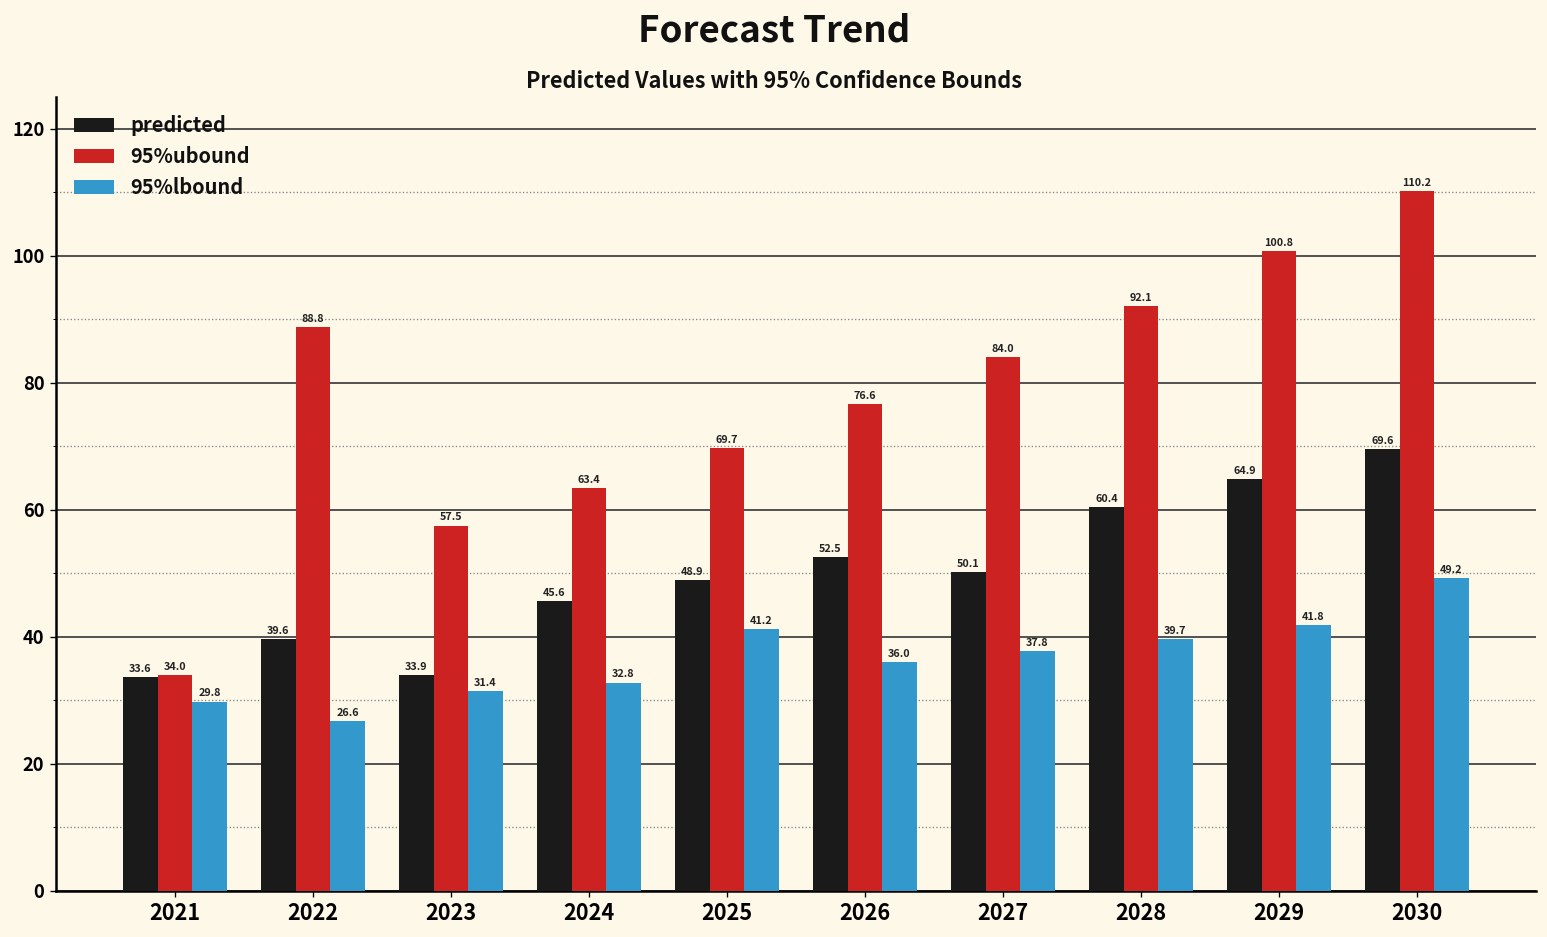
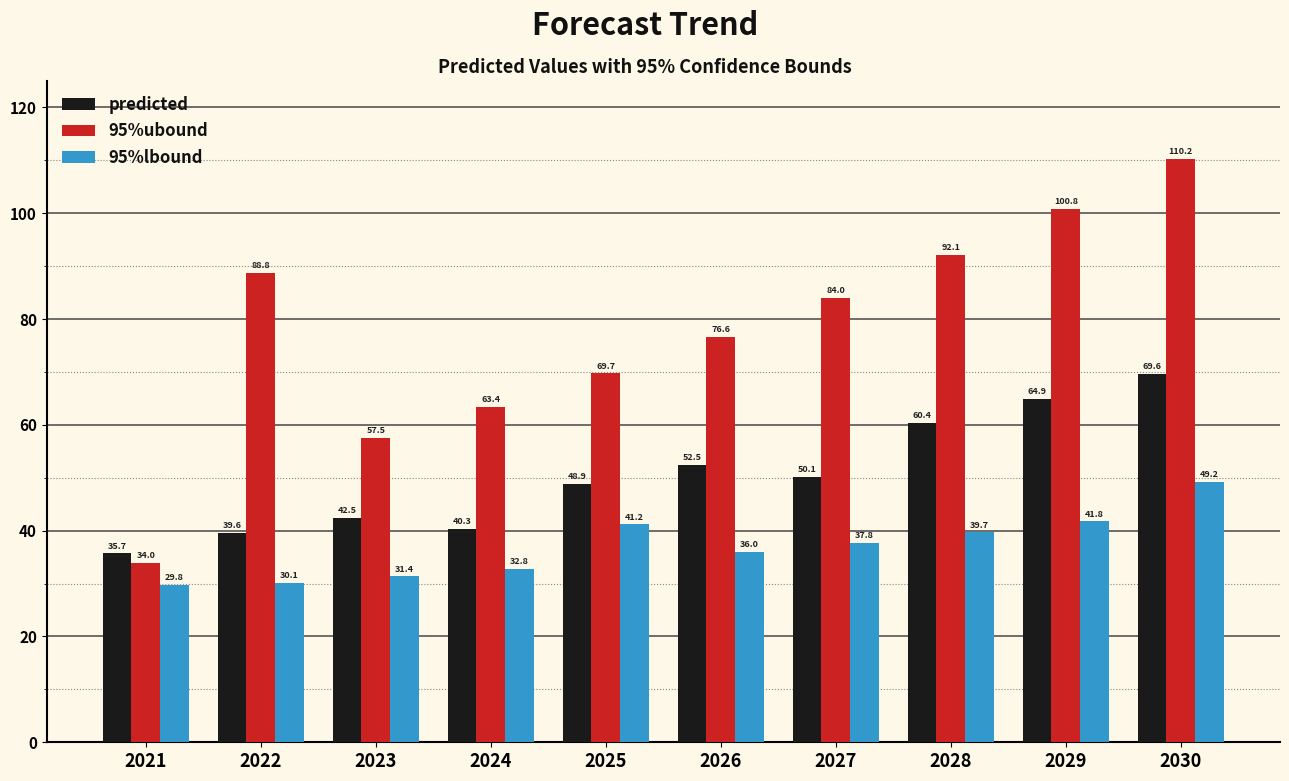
  {
    "predicted": {
-     "2021": 33.6,
+     "2021": 35.7,
      "2022": 39.6,
-     "2023": 33.9,
-     "2024": 45.6,
+     "2023": 42.5,
+     "2024": 40.3,
      "2025": 48.9,
      "2026": 52.5,
      "2027": 50.1,
      "2028": 60.4,
      "2029": 64.9,
      "2030": 69.6
    },
    "95%ubound": {
      "2021": 34.0,
      "2022": 88.8,
      "2023": 57.5,
      "2024": 63.4,
      "2025": 69.7,
      "2026": 76.6,
      "2027": 84.0,
      "2028": 92.1,
      "2029": 100.8,
      "2030": 110.2
    },
    "95%lbound": {
      "2021": 29.8,
-     "2022": 26.6,
+     "2022": 30.1,
      "2023": 31.4,
      "2024": 32.8,
      "2025": 41.2,
      "2026": 36.0,
      "2027": 37.8,
      "2028": 39.7,
      "2029": 41.8,
      "2030": 49.2
    }
  }
